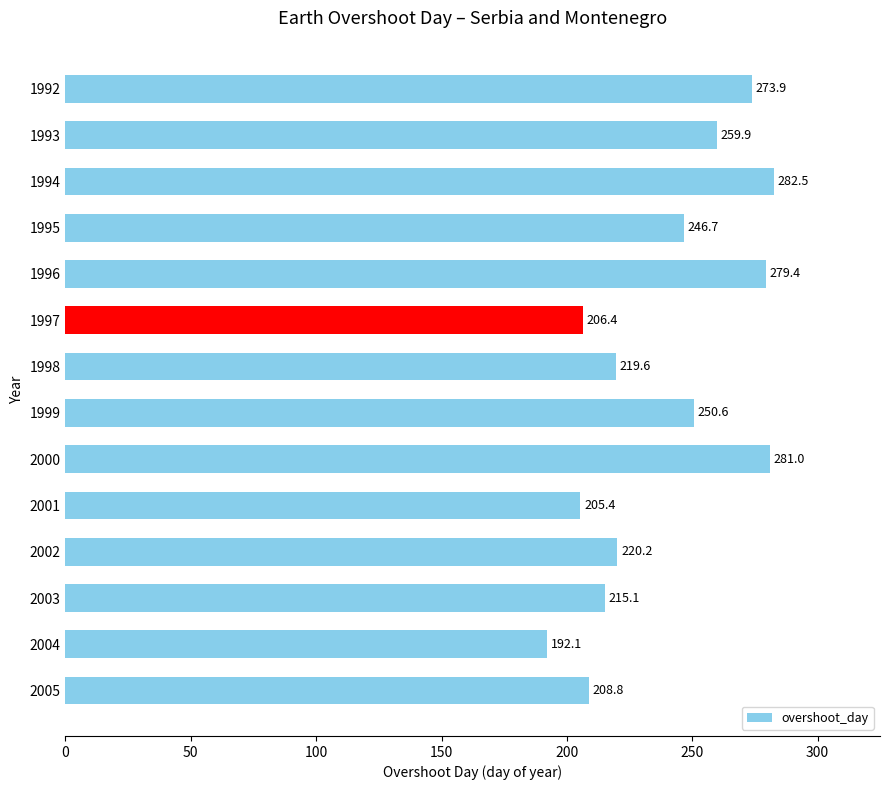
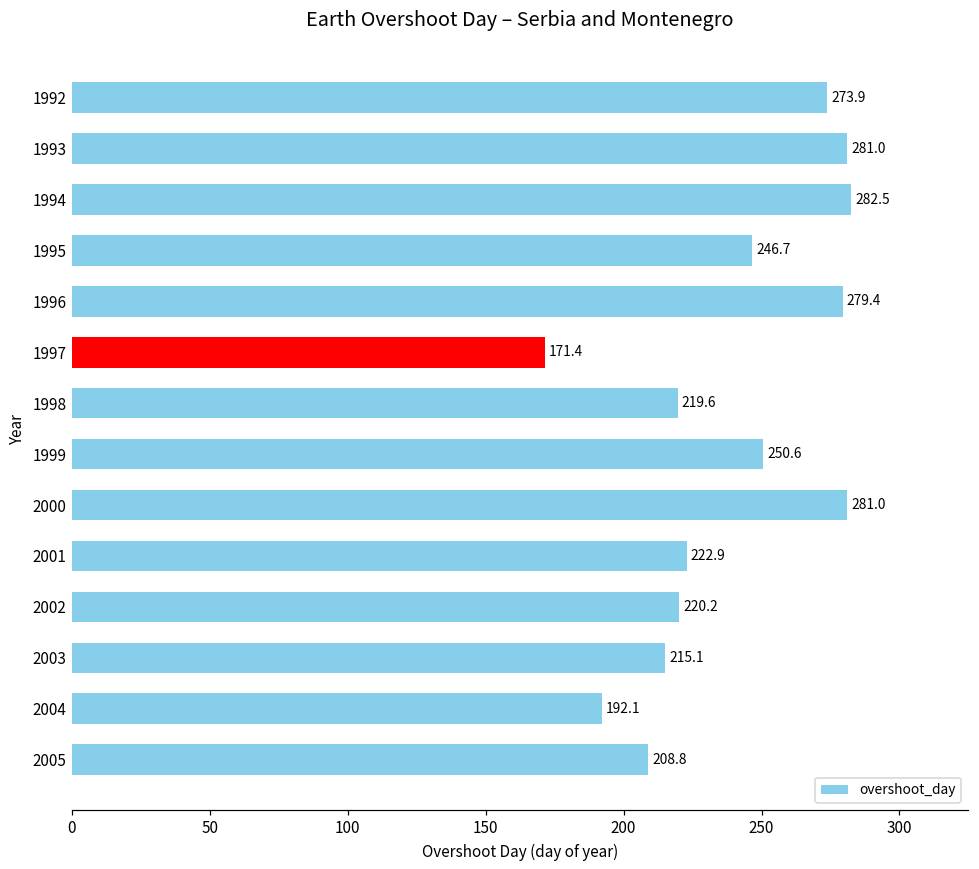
  {
    "1992": 273.9,
-   "1993": 259.9,
+   "1993": 281.0,
    "1994": 282.5,
    "1995": 246.7,
    "1996": 279.4,
-   "1997": 206.4,
+   "1997": 171.4,
    "1998": 219.6,
    "1999": 250.6,
    "2000": 281.0,
-   "2001": 205.4,
+   "2001": 222.9,
    "2002": 220.2,
    "2003": 215.1,
    "2004": 192.1,
    "2005": 208.8
  }
